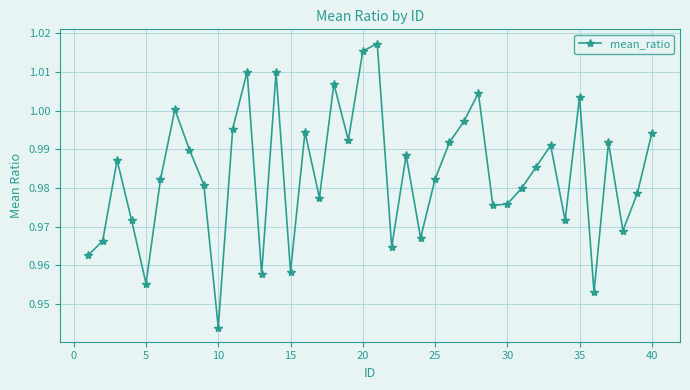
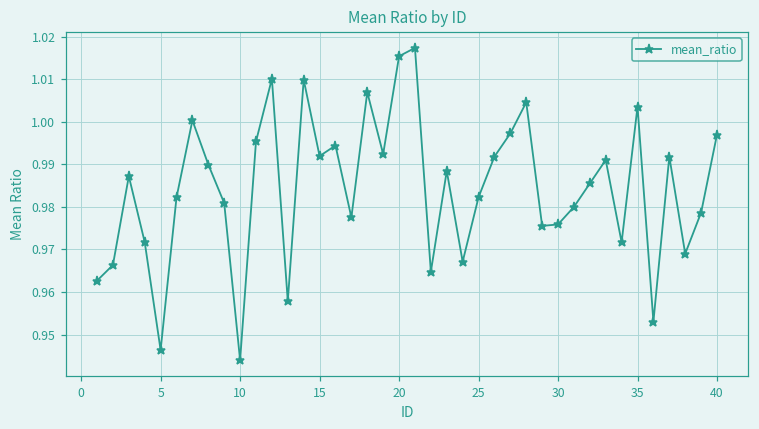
  {
-   "5": 0.955,
+   "5": 0.946,
    "10": 0.944,
-   "15": 0.958,
+   "15": 0.992,
    "20": 1.015,
    "25": 0.982,
    "30": 0.976,
    "35": 1.004,
-   "40": 0.994
+   "40": 0.997
  }
